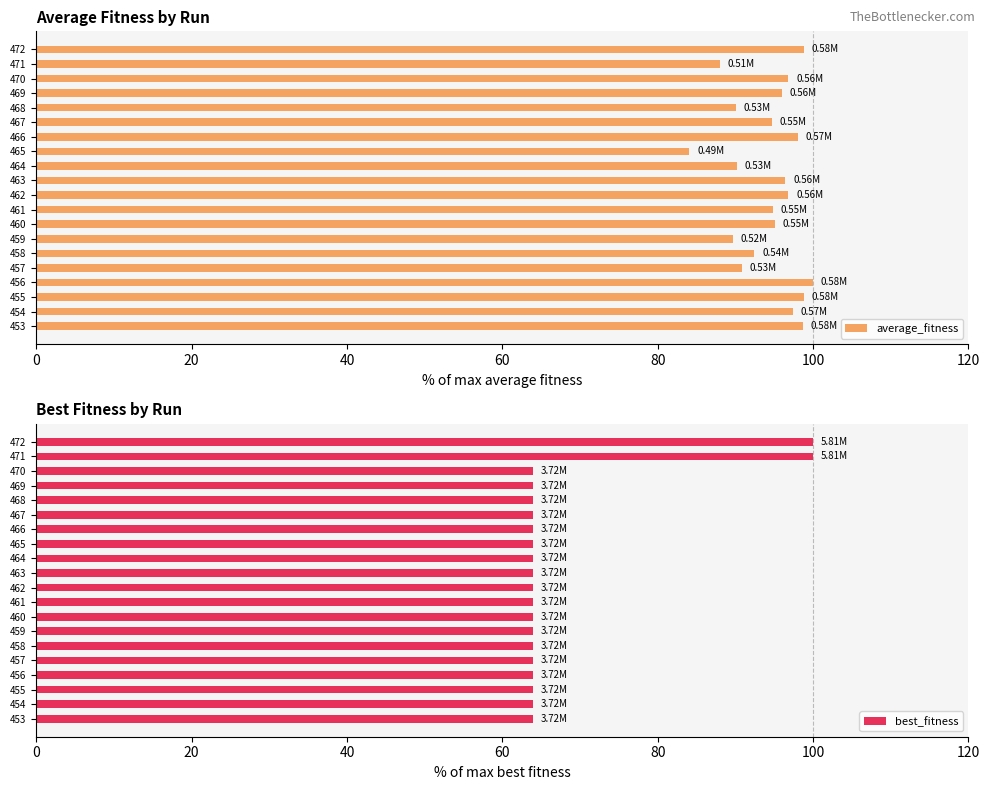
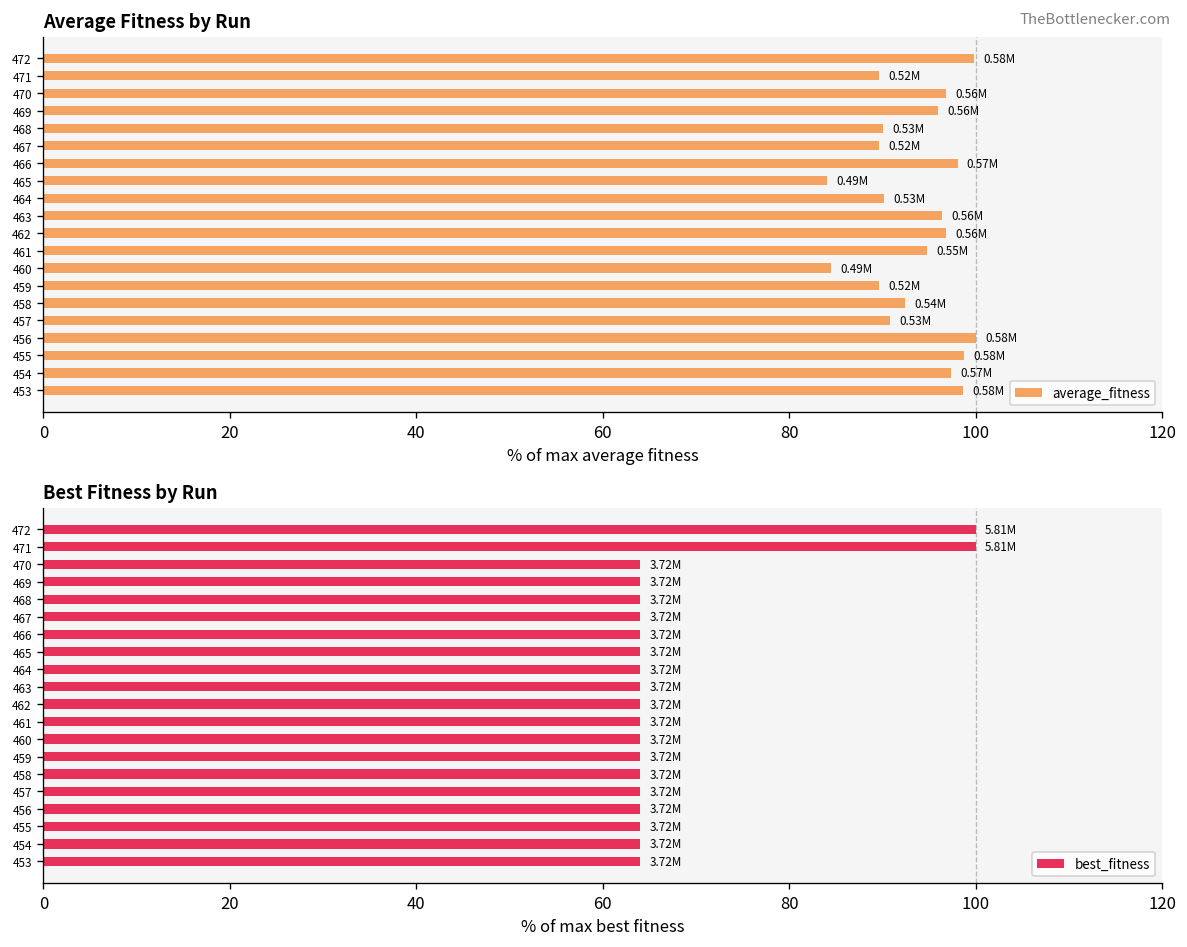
  {
    "Average Fitness by Run": {
-     "472": "99",
-     "471": "0.51M",
-     "467": "0.55M",
-     "460": "0.55M"
+     "472": "100",
+     "471": "0.52M",
+     "467": "0.52M",
+     "460": "0.49M"
    }
  }
